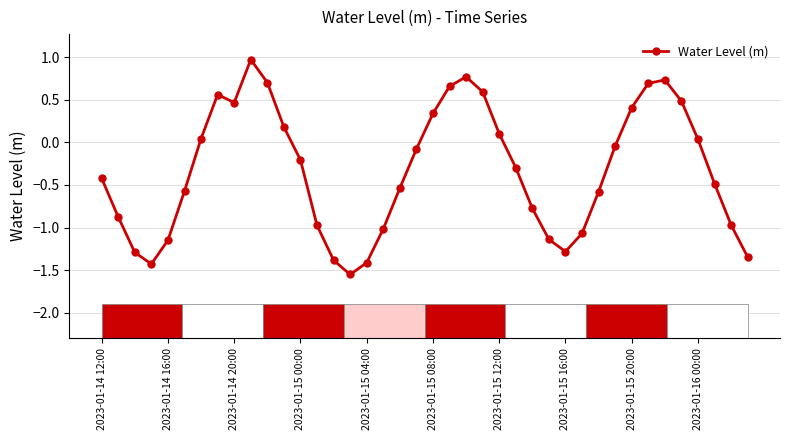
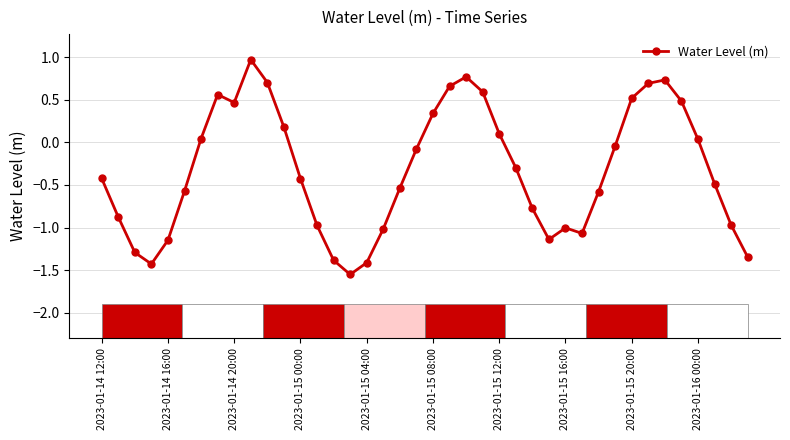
  {
    "2023-01-14 12:00": -0.4,
    "2023-01-14 16:00": -1.1,
    "2023-01-14 20:00": 0.5,
-   "2023-01-15 00:00": -0.2,
+   "2023-01-15 00:00": -0.4,
    "2023-01-15 04:00": -1.4,
    "2023-01-15 08:00": 0.3,
    "2023-01-15 12:00": 0.1,
-   "2023-01-15 16:00": -1.3,
-   "2023-01-15 20:00": 0.4,
+   "2023-01-15 16:00": -1.0,
+   "2023-01-15 20:00": 0.5,
    "2023-01-16 00:00": 0.0
  }
